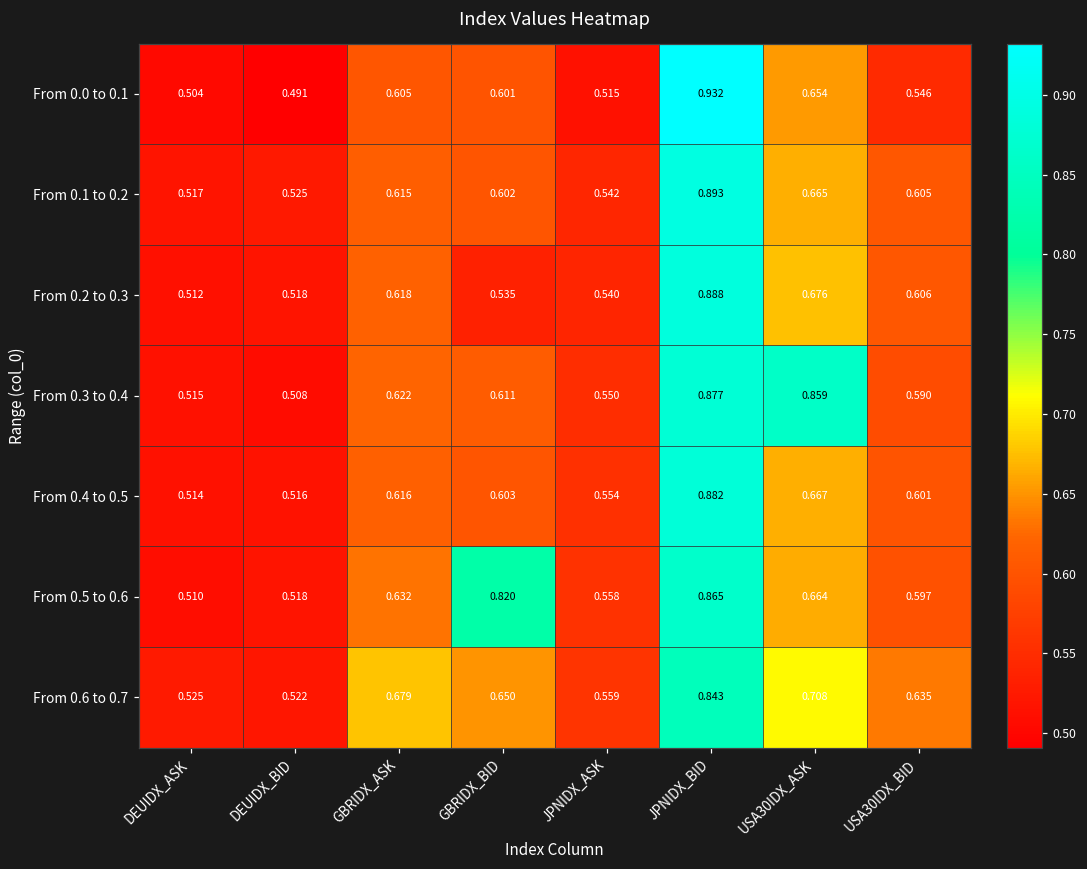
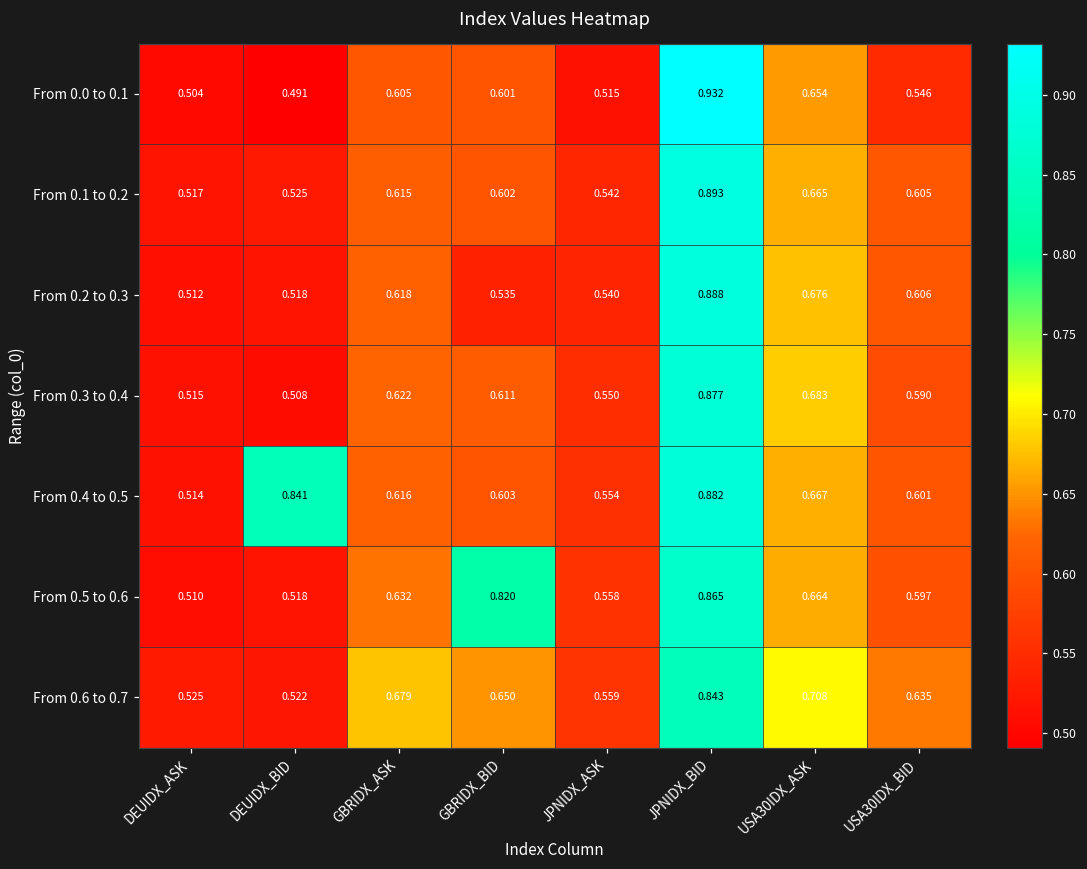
  {
    "From 0.0 to 0.1": {
      "DEUIDX_ASK": 0.504,
      "DEUIDX_BID": 0.491,
      "GBRIDX_ASK": 0.605,
      "GBRIDX_BID": 0.601,
      "JPNIDX_ASK": 0.515,
      "JPNIDX_BID": 0.932,
      "USA30IDX_ASK": 0.654,
      "USA30IDX_BID": 0.546
    },
    "From 0.1 to 0.2": {
      "DEUIDX_ASK": 0.517,
      "DEUIDX_BID": 0.525,
      "GBRIDX_ASK": 0.615,
      "GBRIDX_BID": 0.602,
      "JPNIDX_ASK": 0.542,
      "JPNIDX_BID": 0.893,
      "USA30IDX_ASK": 0.665,
      "USA30IDX_BID": 0.605
    },
    "From 0.2 to 0.3": {
      "DEUIDX_ASK": 0.512,
      "DEUIDX_BID": 0.518,
      "GBRIDX_ASK": 0.618,
      "GBRIDX_BID": 0.535,
      "JPNIDX_ASK": 0.540,
      "JPNIDX_BID": 0.888,
      "USA30IDX_ASK": 0.676,
      "USA30IDX_BID": 0.606
    },
    "From 0.3 to 0.4": {
      "DEUIDX_ASK": 0.515,
      "DEUIDX_BID": 0.508,
      "GBRIDX_ASK": 0.622,
      "GBRIDX_BID": 0.611,
      "JPNIDX_ASK": 0.550,
      "JPNIDX_BID": 0.877,
-     "USA30IDX_ASK": 0.859,
+     "USA30IDX_ASK": 0.683,
      "USA30IDX_BID": 0.590
    },
    "From 0.4 to 0.5": {
      "DEUIDX_ASK": 0.514,
-     "DEUIDX_BID": 0.516,
+     "DEUIDX_BID": 0.841,
      "GBRIDX_ASK": 0.616,
      "GBRIDX_BID": 0.603,
      "JPNIDX_ASK": 0.554,
      "JPNIDX_BID": 0.882,
      "USA30IDX_ASK": 0.667,
      "USA30IDX_BID": 0.601
    },
    "From 0.5 to 0.6": {
      "DEUIDX_ASK": 0.510,
      "DEUIDX_BID": 0.518,
      "GBRIDX_ASK": 0.632,
      "GBRIDX_BID": 0.820,
      "JPNIDX_ASK": 0.558,
      "JPNIDX_BID": 0.865,
      "USA30IDX_ASK": 0.664,
      "USA30IDX_BID": 0.597
    },
    "From 0.6 to 0.7": {
      "DEUIDX_ASK": 0.525,
      "DEUIDX_BID": 0.522,
      "GBRIDX_ASK": 0.679,
      "GBRIDX_BID": 0.650,
      "JPNIDX_ASK": 0.559,
      "JPNIDX_BID": 0.843,
      "USA30IDX_ASK": 0.708,
      "USA30IDX_BID": 0.635
    }
  }
